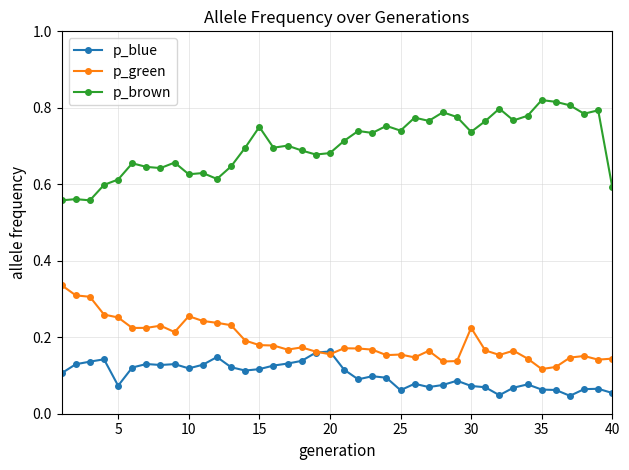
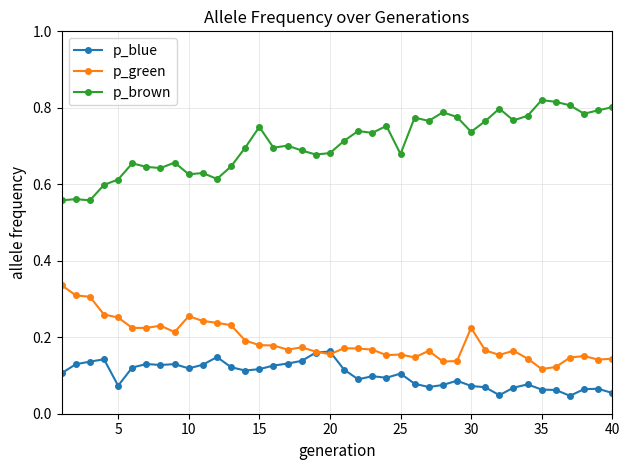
  {
    "p_blue": {
      "5": 0.07,
      "10": 0.12,
      "15": 0.12,
      "20": 0.16,
-     "25": 0.06,
+     "25": 0.10,
      "30": 0.07,
      "35": 0.06,
      "40": 0.05
    },
    "p_green": {
      "5": 0.25,
      "10": 0.26,
      "15": 0.18,
      "20": 0.16,
      "25": 0.15,
      "30": 0.22,
      "35": 0.12,
      "40": 0.14
    },
    "p_brown": {
      "5": 0.61,
      "10": 0.63,
      "15": 0.75,
      "20": 0.68,
-     "25": 0.74,
+     "25": 0.68,
      "30": 0.74,
      "35": 0.82,
-     "40": 0.59
+     "40": 0.80
    }
  }
